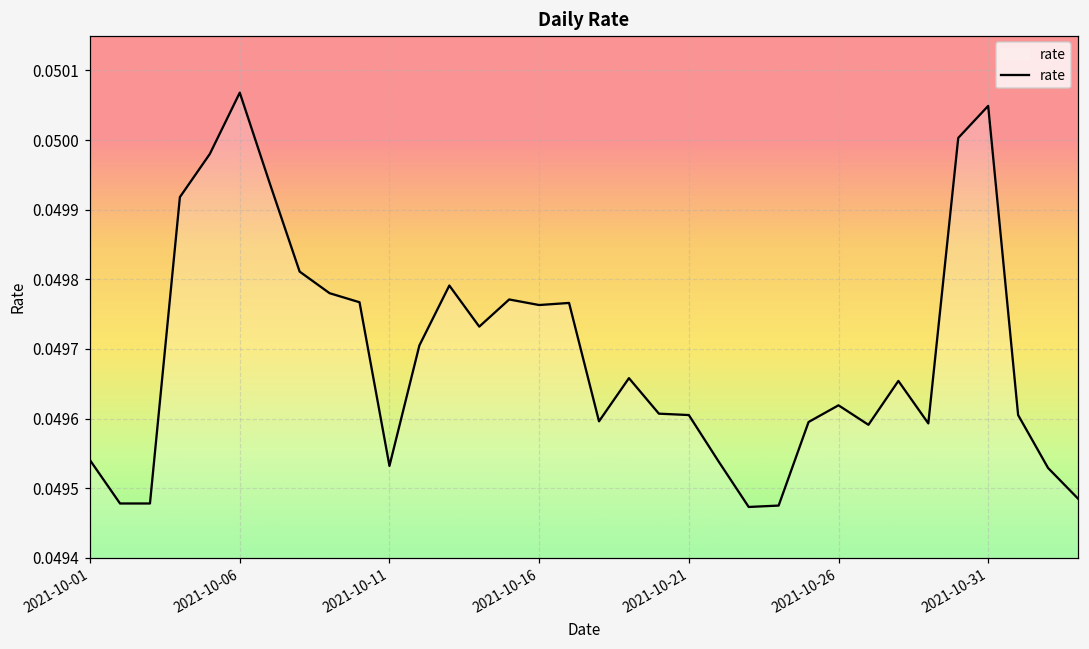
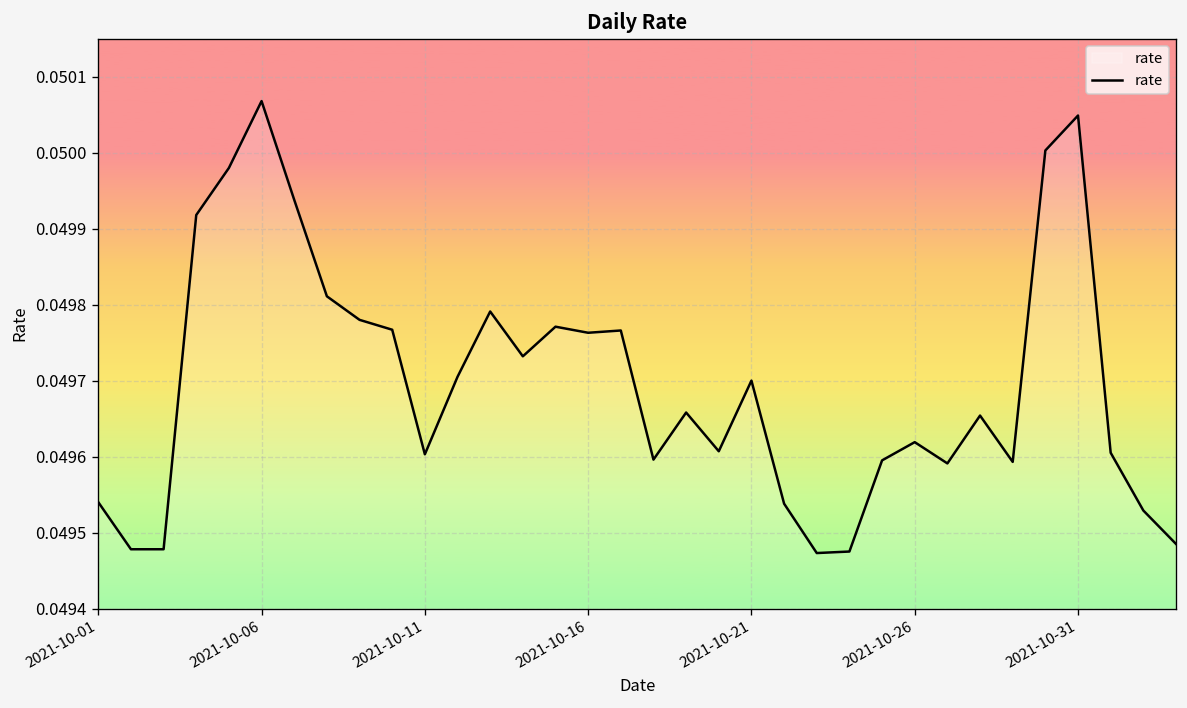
  {
    "2021-10-01": 0.04954,
    "2021-10-06": 0.05007,
-   "2021-10-11": 0.04953,
+   "2021-10-11": 0.04960,
    "2021-10-16": 0.04976,
-   "2021-10-21": 0.04961,
+   "2021-10-21": 0.04970,
    "2021-10-26": 0.04962,
    "2021-10-31": 0.05005
  }
